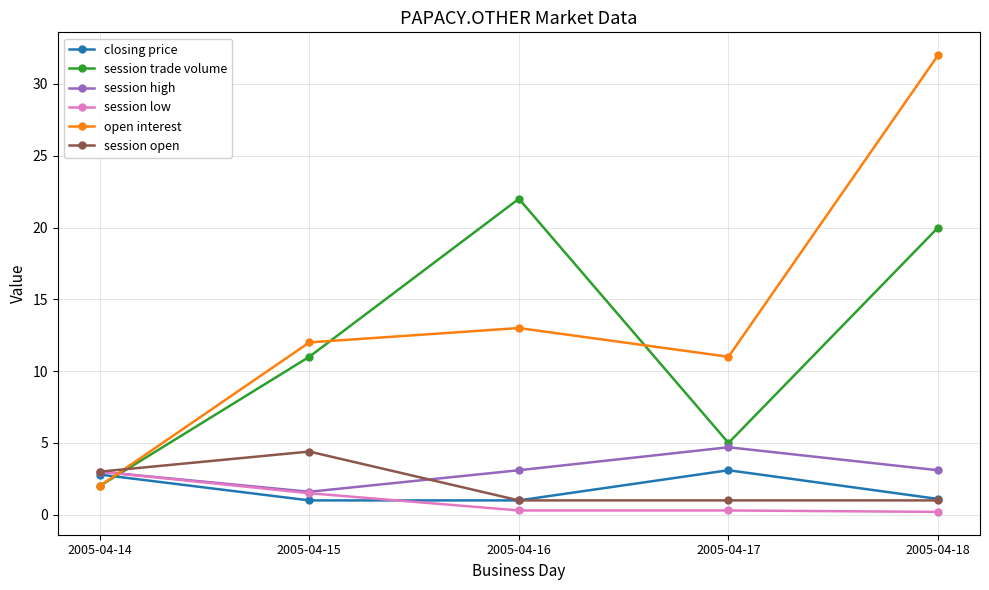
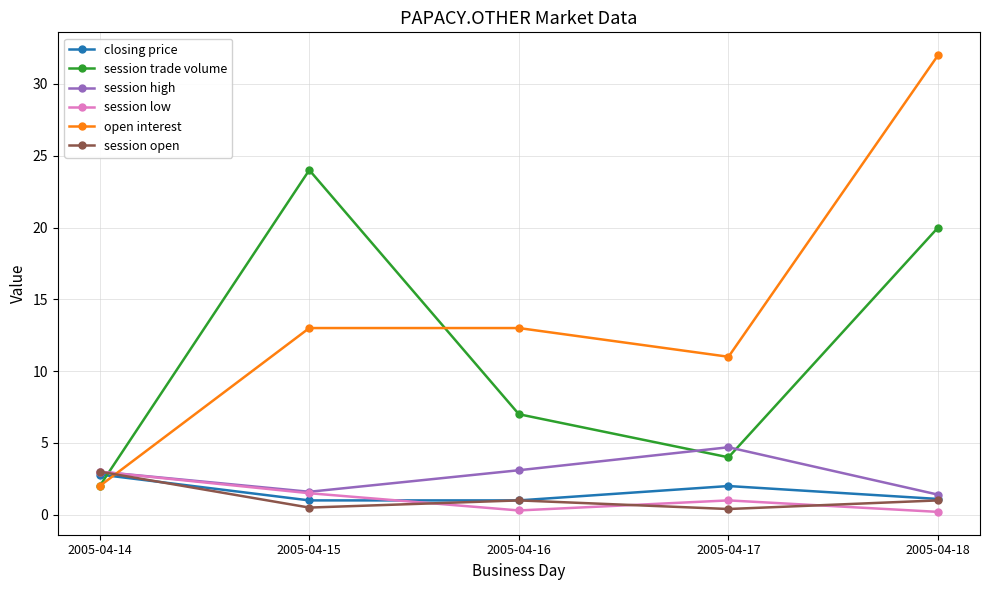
  {
    "closing price": {
      "2005-04-14": 2.8,
      "2005-04-15": 1.0,
-     "2005-04-17": 3.1
+     "2005-04-17": 2.0
    },
    "session trade volume": {
-     "2005-04-15": 11,
-     "2005-04-16": 22,
-     "2005-04-17": 5,
+     "2005-04-15": 24,
+     "2005-04-16": 7,
+     "2005-04-17": 4,
      "2005-04-18": 20
    },
    "session high": {
      "2005-04-16": 3.1,
      "2005-04-17": 4.7,
-     "2005-04-18": 3.1
+     "2005-04-18": 1.4
    },
    "session low": {
      "2005-04-16": 0.3,
-     "2005-04-17": 0.3,
+     "2005-04-17": 1.0,
      "2005-04-18": 0.2
    },
    "open interest": {
-     "2005-04-15": 12,
+     "2005-04-15": 13,
      "2005-04-16": 13,
      "2005-04-17": 11,
      "2005-04-18": 32
    },
    "session open": {
-     "2005-04-15": 4.4,
-     "2005-04-17": 1.0
+     "2005-04-15": 0.5,
+     "2005-04-17": 0.4
    }
  }
